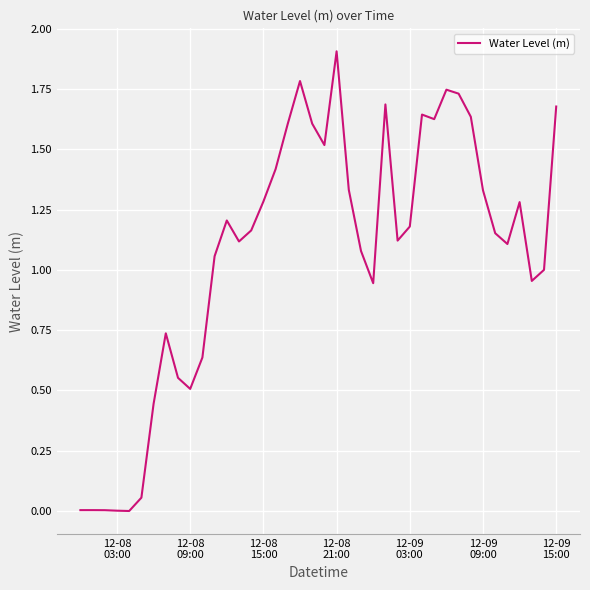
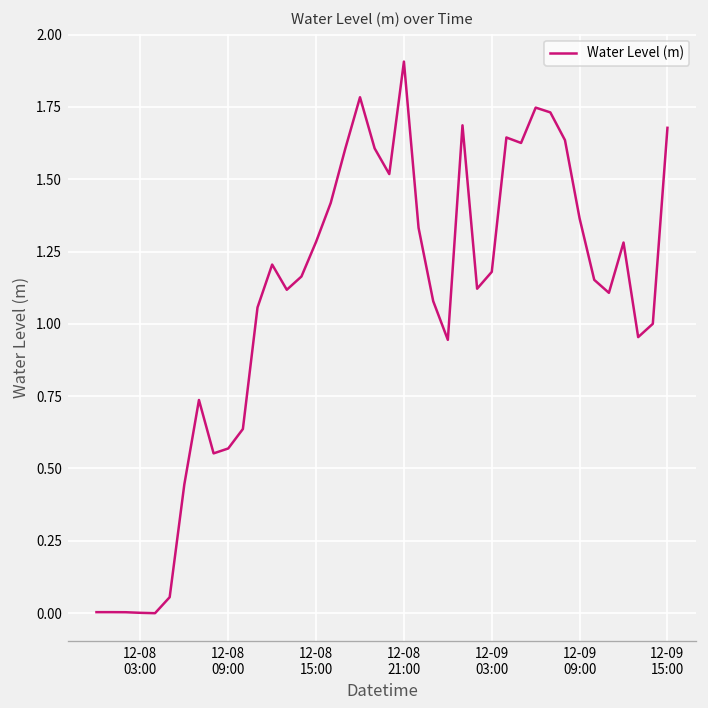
  {
    "12-08 03:00": 0.00,
-   "12-08 09:00": 0.51,
+   "12-08 09:00": 0.57,
    "12-08 15:00": 1.28,
    "12-08 21:00": 1.91,
    "12-09 03:00": 1.18,
-   "12-09 09:00": 1.33,
+   "12-09 09:00": 1.36,
    "12-09 15:00": 1.68
  }
